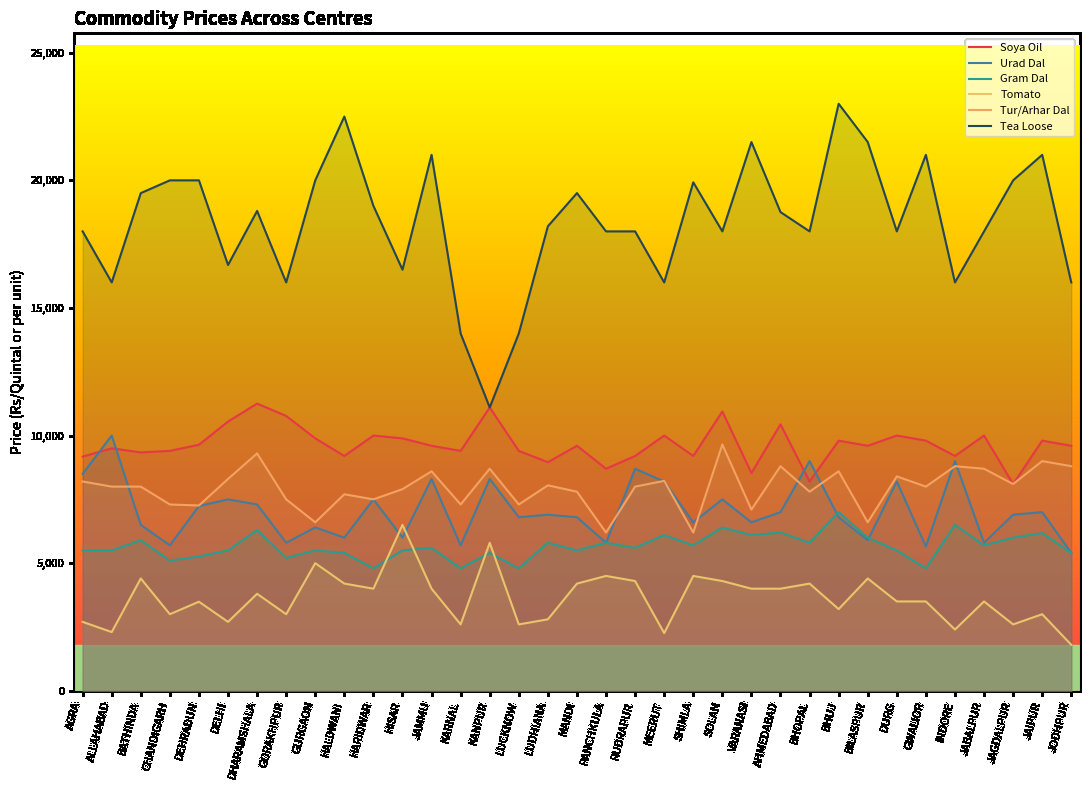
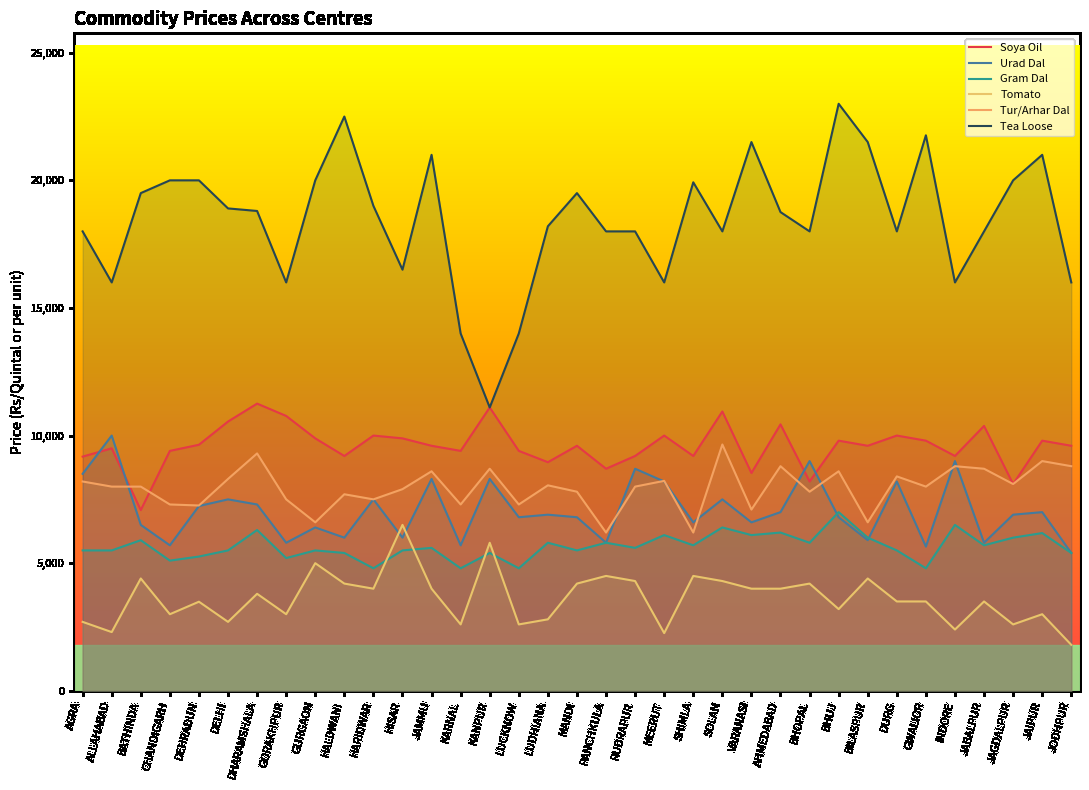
  {
    "Soya Oil": {
      "AGRA": "9,200",
      "ALLAHABAD": "9,500",
-     "BATHINDA": "9,300",
+     "BATHINDA": "7,100",
      "CHANDIGARH": "9,400",
      "DEHRADUN": "9,600",
      "DELHI": "10,500",
      "DHARAMSHALA": "11,300",
      "GORAKHPUR": "10,800",
      "GURGAON": "9,900",
      "HALDWANI": "9,200",
      "HARIDWAR": "10,000",
      "HISAR": "9,900",
      "JAMMU": "9,600",
      "KARNAL": "9,400",
      "LUCKNOW": "9,400",
      "LUDHIANA": "9,000",
      "MANDI": "9,600",
      "PANCHKULA": "8,700",
      "RUDRAPUR": "9,200",
      "MEERUT": "10,000",
      "SHIMLA": "9,200",
      "SOLAN": "10,900",
      "VARANASI": "8,500",
      "AHMEDABAD": "10,400",
      "BHOPAL": "8,200",
      "BHUJ": "9,800",
      "BILASPUR": "9,600",
      "DURG": "10,000",
      "GWALIOR": "9,800",
      "INDORE": "9,200",
-     "JABALPUR": "10,000",
+     "JABALPUR": "10,400",
      "JAIPUR": "9,800",
      "JODHPUR": "9,600"
    },
    "Tea Loose": {
      "AGRA": "18,000",
      "ALLAHABAD": "16,000",
      "BATHINDA": "19,500",
      "CHANDIGARH": "20,000",
      "DEHRADUN": "20,000",
-     "DELHI": "16,700",
+     "DELHI": "18,900",
      "DHARAMSHALA": "18,800",
      "GORAKHPUR": "16,000",
      "GURGAON": "20,000",
      "HALDWANI": "22,500",
      "HARIDWAR": "19,000",
      "HISAR": "16,500",
      "JAMMU": "21,000",
      "KARNAL": "14,000",
      "LUCKNOW": "14,000",
      "LUDHIANA": "18,200",
      "MANDI": "19,500",
      "PANCHKULA": "18,000",
      "RUDRAPUR": "18,000",
      "MEERUT": "16,000",
      "SHIMLA": "19,900",
      "SOLAN": "18,000",
      "VARANASI": "21,500",
      "AHMEDABAD": "18,800",
      "BHOPAL": "18,000",
      "BHUJ": "23,000",
      "BILASPUR": "21,500",
      "DURG": "18,000",
-     "GWALIOR": "21,000",
+     "GWALIOR": "21,800",
      "INDORE": "16,000",
      "JABALPUR": "18,000",
      "JAGDALPUR": "20,000",
      "JAIPUR": "21,000",
      "JODHPUR": "16,000"
    }
  }
